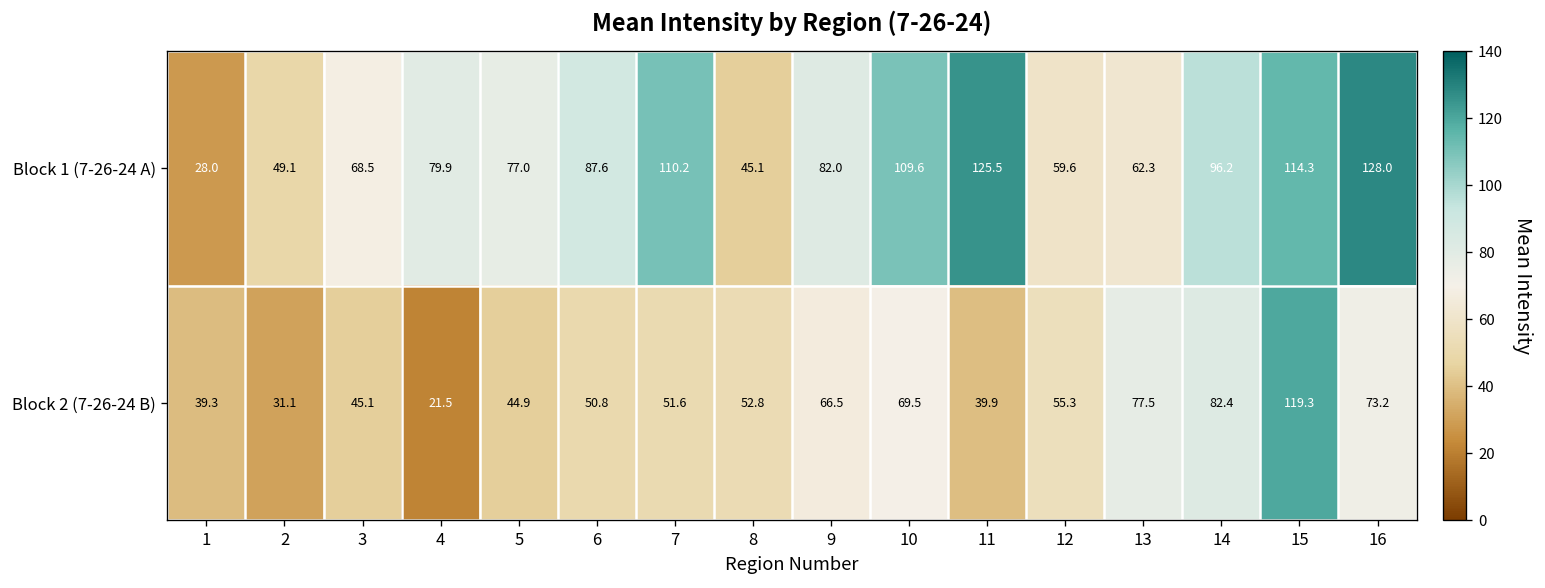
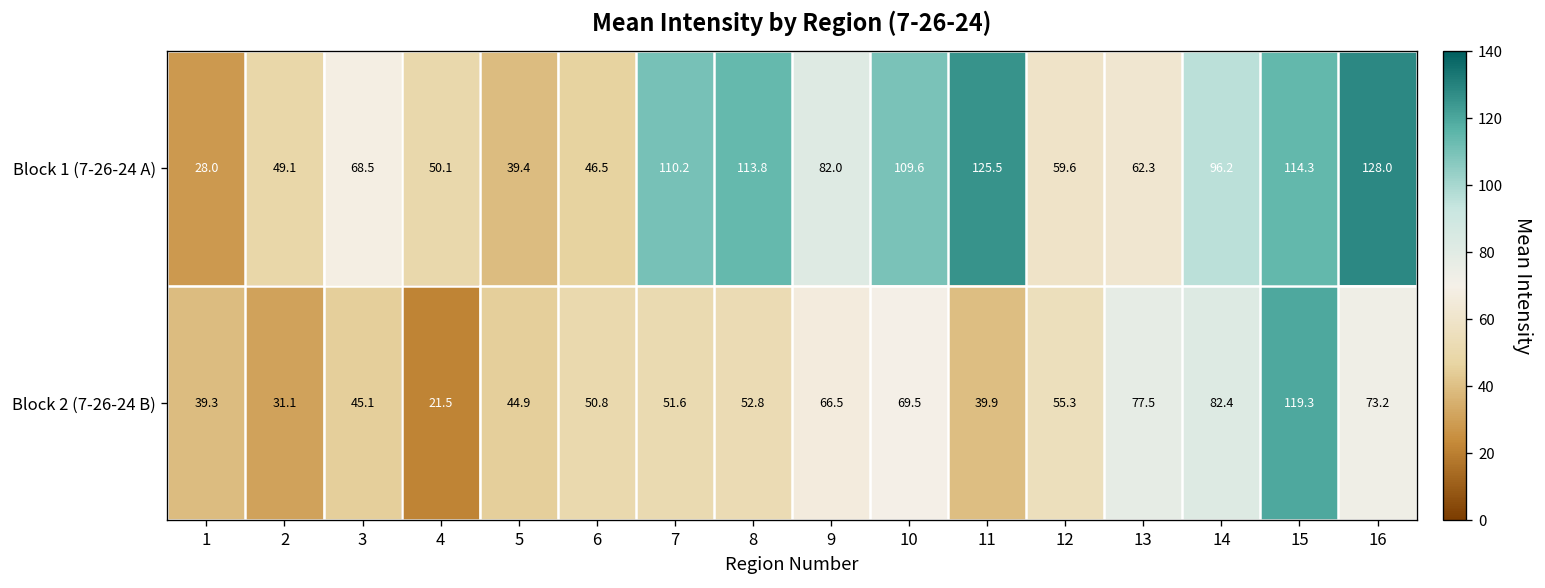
  {
    "Block 1 (7-26-24 A)": {
      "1": 28.0,
      "2": 49.1,
      "3": 68.5,
-     "4": 79.9,
-     "5": 77.0,
-     "6": 87.6,
+     "4": 50.1,
+     "5": 39.4,
+     "6": 46.5,
      "7": 110.2,
-     "8": 45.1,
+     "8": 113.8,
      "9": 82.0,
      "10": 109.6,
      "11": 125.5,
      "12": 59.6,
      "13": 62.3,
      "14": 96.2,
      "15": 114.3,
      "16": 128.0
    },
    "Block 2 (7-26-24 B)": {
      "1": 39.3,
      "2": 31.1,
      "3": 45.1,
      "4": 21.5,
      "5": 44.9,
      "6": 50.8,
      "7": 51.6,
      "8": 52.8,
      "9": 66.5,
      "10": 69.5,
      "11": 39.9,
      "12": 55.3,
      "13": 77.5,
      "14": 82.4,
      "15": 119.3,
      "16": 73.2
    }
  }
